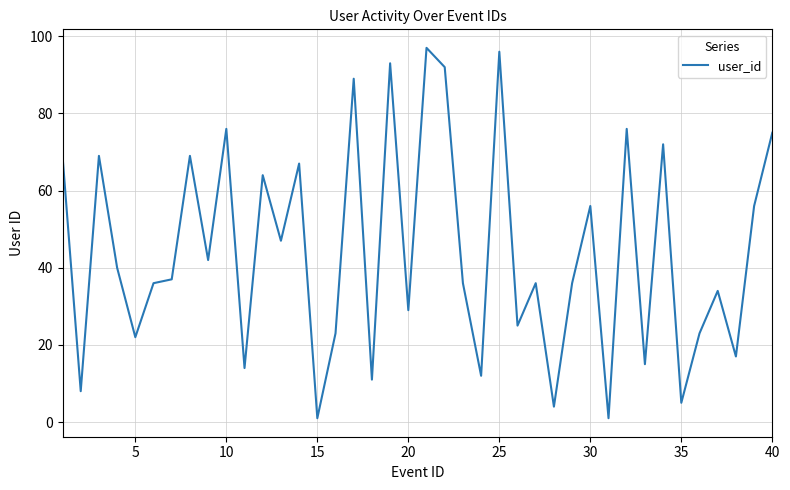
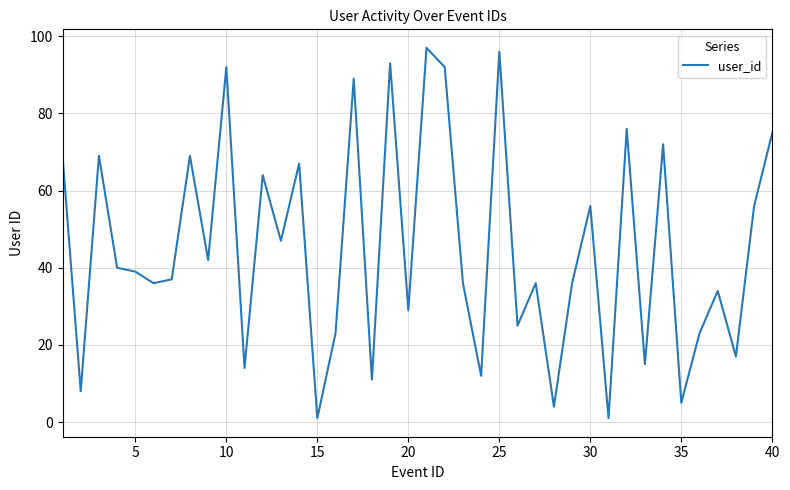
  {
-   "5": 22,
-   "10": 76,
+   "5": 39,
+   "10": 92,
    "15": 1,
    "20": 29,
    "25": 96,
    "30": 56,
    "35": 5,
    "40": 75
  }
